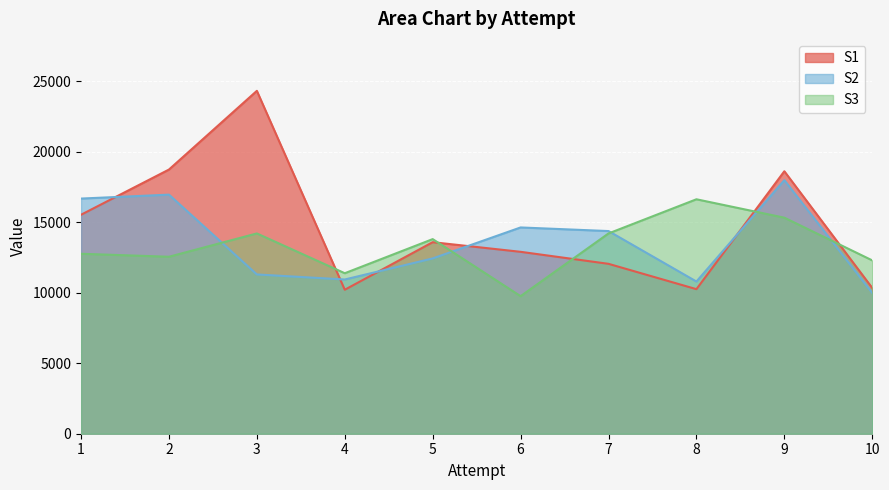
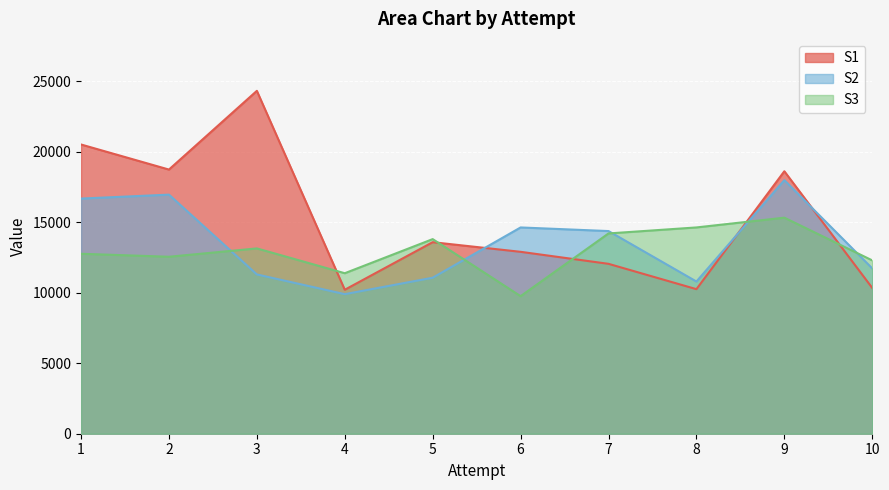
  {
    "S1": {
-     "1": 15500,
+     "1": 20500,
      "2": 18700,
      "3": 24300,
      "4": 10200,
      "5": 13600,
      "6": 12900,
      "7": 12000,
      "8": 10300,
      "9": 18600,
      "10": 10300
    },
    "S2": {
      "1": 16700,
      "2": 17000,
      "3": 11300,
-     "4": 10900,
-     "5": 12400,
+     "4": 9900,
+     "5": 11100,
      "6": 14600,
      "8": 10800,
      "9": 18000,
-     "10": 10000
+     "10": 11700
    },
    "S3": {
      "1": 12800,
      "2": 12600,
-     "3": 14200,
+     "3": 13100,
      "4": 11400,
      "5": 13800,
      "6": 9800,
-     "8": 16600,
+     "8": 14600,
      "9": 15300,
      "10": 12300
    }
  }
